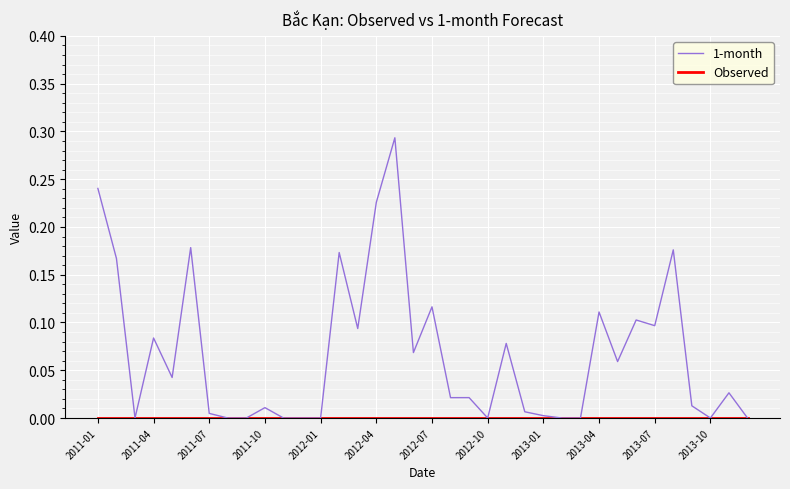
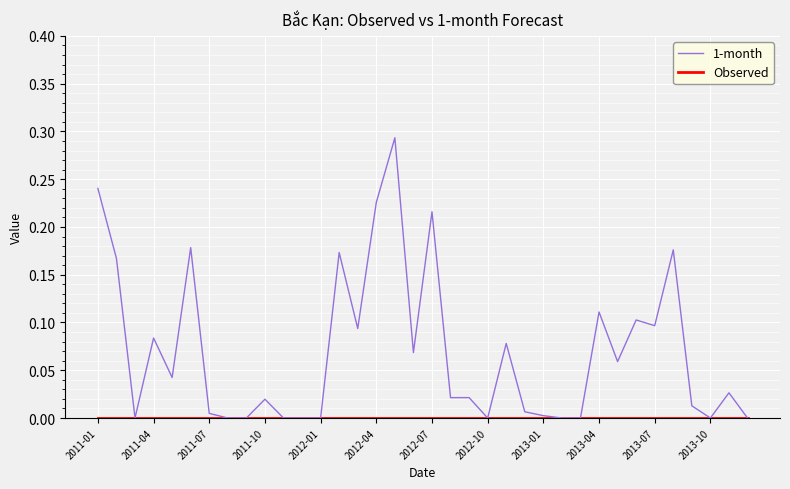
  {
    "1-month": {
      "2011-01": 0.24,
      "2011-04": 0.08,
      "2011-07": 0.00,
-     "2011-10": 0.01,
+     "2011-10": 0.02,
      "2012-04": 0.23,
-     "2012-07": 0.12,
+     "2012-07": 0.22,
      "2013-04": 0.11,
      "2013-07": 0.10
    },
    "Observed": {
      "2011-01": 0.00,
      "2011-04": 0.00,
      "2011-07": 0.00,
      "2011-10": 0.00,
      "2012-04": 0.00,
      "2012-07": 0.00,
      "2013-04": 0.00,
      "2013-07": 0.00
    }
  }
